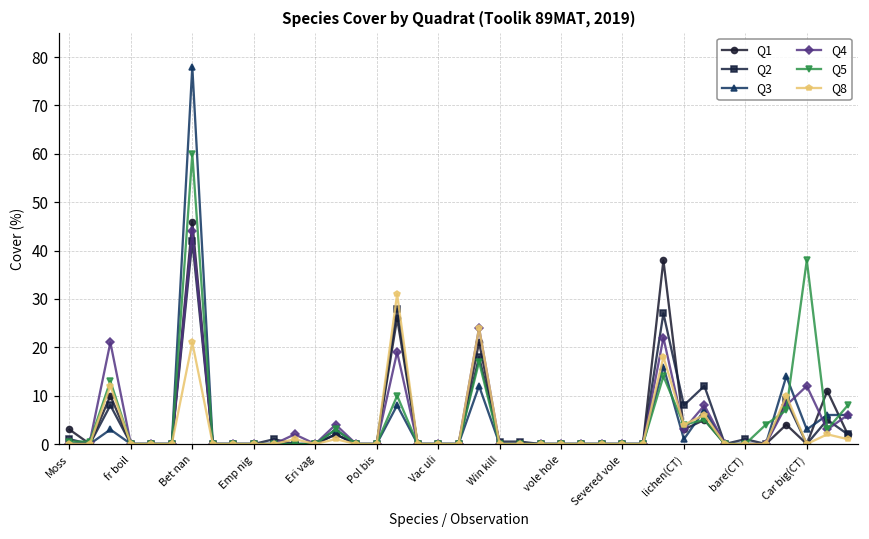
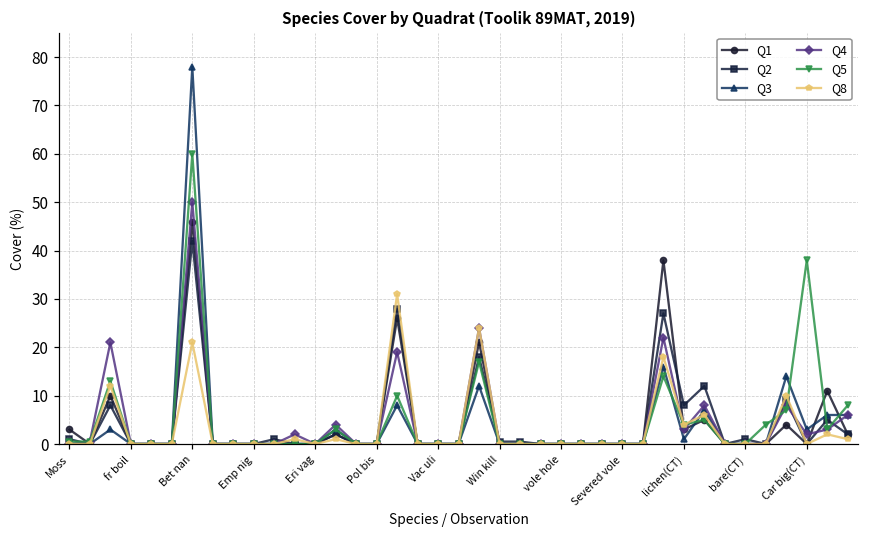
  {
    "Q4": {
-     "Bet nan": 44,
-     "Car big(CT)": 12
+     "Bet nan": 50,
+     "Car big(CT)": 2
    },
    "Q5": {
      "Bet nan": 60,
      "Car big(CT)": 38
    },
    "Q8": {
      "Bet nan": 21
    }
  }
